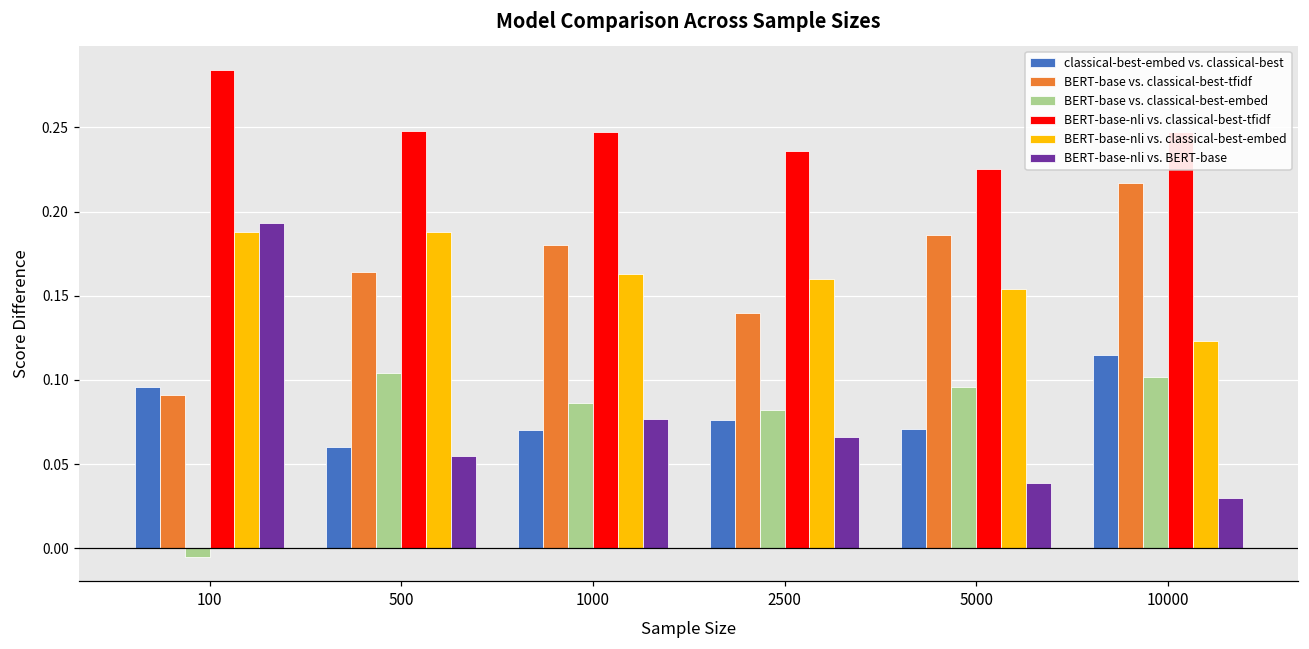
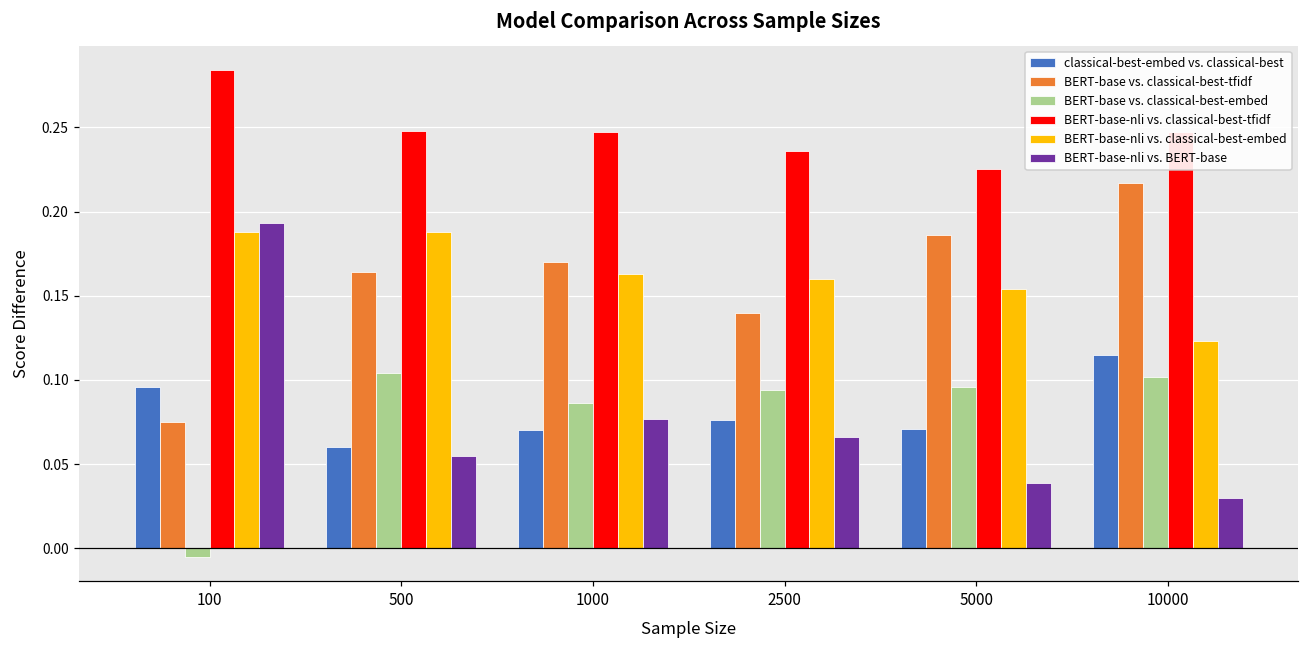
  {
    "classical-best-embed vs. classical-best": {
      "100": 0.096,
      "500": 0.060,
      "1000": 0.070,
      "2500": 0.076,
      "5000": 0.071,
      "10000": 0.115
    },
    "BERT-base vs. classical-best-tfidf": {
-     "100": 0.091,
+     "100": 0.075,
      "500": 0.164,
-     "1000": 0.18,
+     "1000": 0.17,
      "2500": 0.140,
      "5000": 0.186,
      "10000": 0.217
    },
    "BERT-base vs. classical-best-embed": {
      "100": -0.005,
      "500": 0.104,
      "1000": 0.086,
-     "2500": 0.082,
+     "2500": 0.094,
      "5000": 0.096,
      "10000": 0.102
    },
    "BERT-base-nli vs. classical-best-tfidf": {
      "100": 0.284,
      "500": 0.248,
      "1000": 0.247,
      "2500": 0.236,
      "5000": 0.225
    },
    "BERT-base-nli vs. classical-best-embed": {
      "100": 0.188,
      "500": 0.188,
      "1000": 0.163,
      "2500": 0.160,
      "5000": 0.154,
      "10000": 0.123
    },
    "BERT-base-nli vs. BERT-base": {
      "100": 0.193,
      "500": 0.055,
      "1000": 0.077,
      "2500": 0.066,
      "5000": 0.039,
      "10000": 0.030
    }
  }
